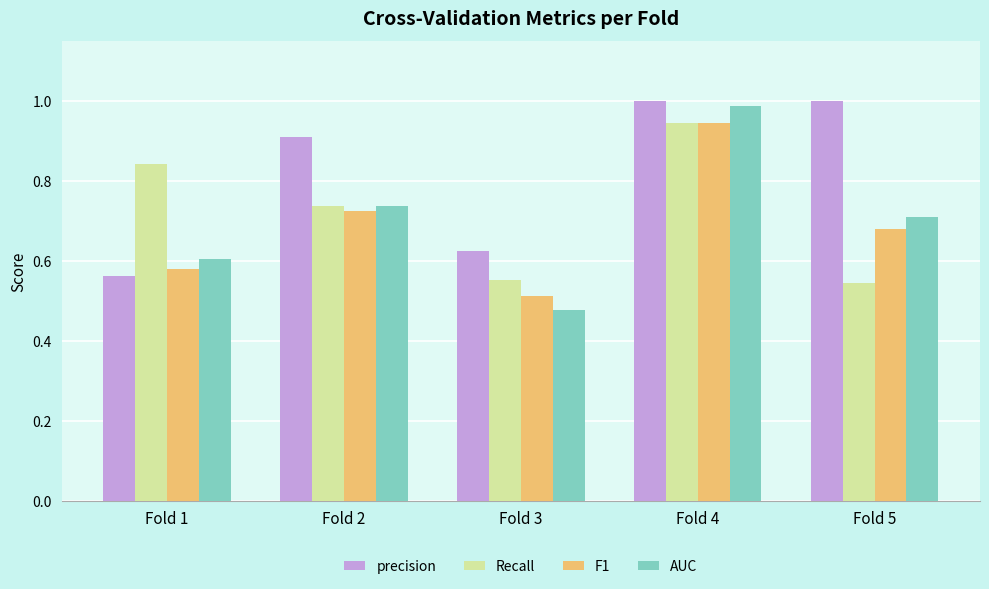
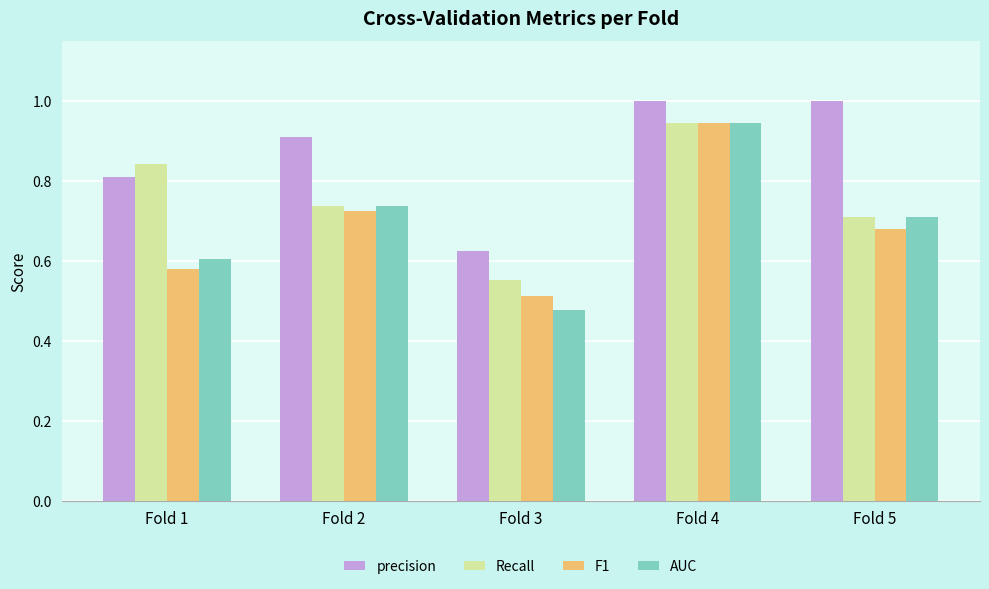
  {
    "precision": {
-     "Fold 1": 0.56,
+     "Fold 1": 0.81,
      "Fold 2": 0.91,
      "Fold 3": 0.63,
      "Fold 4": 1.00,
      "Fold 5": 1.00
    },
    "Recall": {
      "Fold 1": 0.84,
      "Fold 2": 0.74,
      "Fold 3": 0.55,
      "Fold 4": 0.94,
-     "Fold 5": 0.54
+     "Fold 5": 0.71
    },
    "F1": {
      "Fold 1": 0.58,
      "Fold 2": 0.72,
      "Fold 3": 0.51,
      "Fold 4": 0.95,
      "Fold 5": 0.68
    },
    "AUC": {
      "Fold 1": 0.61,
      "Fold 2": 0.74,
      "Fold 3": 0.48,
-     "Fold 4": 0.99,
+     "Fold 4": 0.94,
      "Fold 5": 0.71
    }
  }
